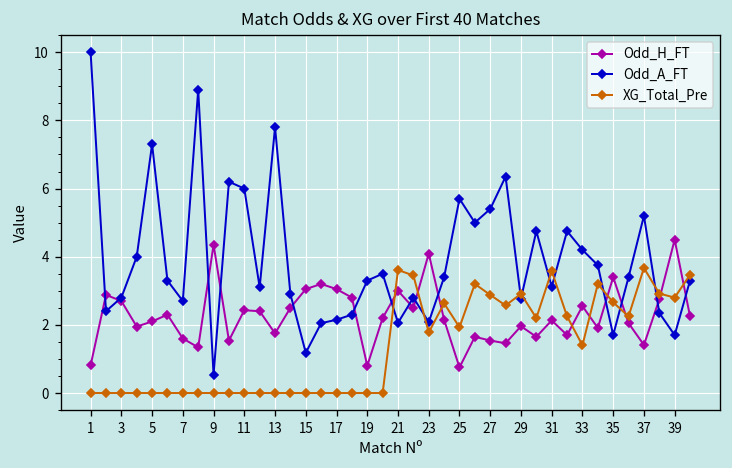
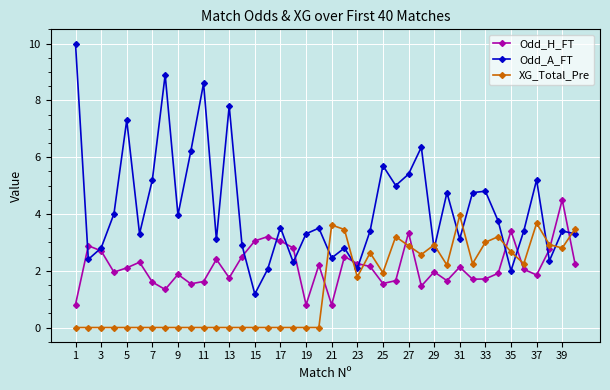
  {
    "Odd_H_FT": {
      "1": 0.8,
      "3": 2.7,
      "5": 2.1,
      "7": 1.6,
-     "9": 4.4,
-     "11": 2.4,
+     "9": 1.9,
+     "11": 1.6,
      "13": 1.8,
      "15": 3.1,
      "17": 3.1,
      "19": 0.8,
-     "21": 3.0,
-     "23": 4.1,
-     "25": 0.8,
-     "27": 1.5,
+     "21": 0.8,
+     "23": 2.3,
+     "25": 1.6,
+     "27": 3.3,
      "29": 2.0,
      "31": 2.1,
-     "33": 2.6,
+     "33": 1.7,
      "35": 3.4,
-     "37": 1.4,
+     "37": 1.9,
      "39": 4.5
    },
    "Odd_A_FT": {
      "1": 10.0,
      "3": 2.8,
      "5": 7.3,
-     "7": 2.7,
-     "9": 0.5,
-     "11": 6.0,
+     "7": 5.2,
+     "9": 4.0,
+     "11": 8.6,
      "13": 7.8,
      "15": 1.2,
-     "17": 2.2,
+     "17": 3.5,
      "19": 3.3,
-     "21": 2.1,
+     "21": 2.5,
      "23": 2.1,
      "25": 5.7,
      "27": 5.4,
      "29": 2.8,
      "31": 3.1,
-     "33": 4.2,
-     "35": 1.7,
+     "33": 4.8,
+     "35": 2.0,
      "37": 5.2,
-     "39": 1.7
+     "39": 3.4
    },
    "XG_Total_Pre": {
      "1": 0.0,
      "3": 0.0,
      "5": 0.0,
      "7": 0.0,
      "9": 0.0,
      "11": 0.0,
      "13": 0.0,
      "15": 0.0,
      "17": 0.0,
      "19": 0.0,
      "21": 3.6,
      "23": 1.8,
      "25": 1.9,
      "27": 2.9,
      "29": 2.9,
-     "31": 3.6,
-     "33": 1.4,
+     "31": 4.0,
+     "33": 3.0,
      "35": 2.7,
      "37": 3.7,
      "39": 2.8
    }
  }
